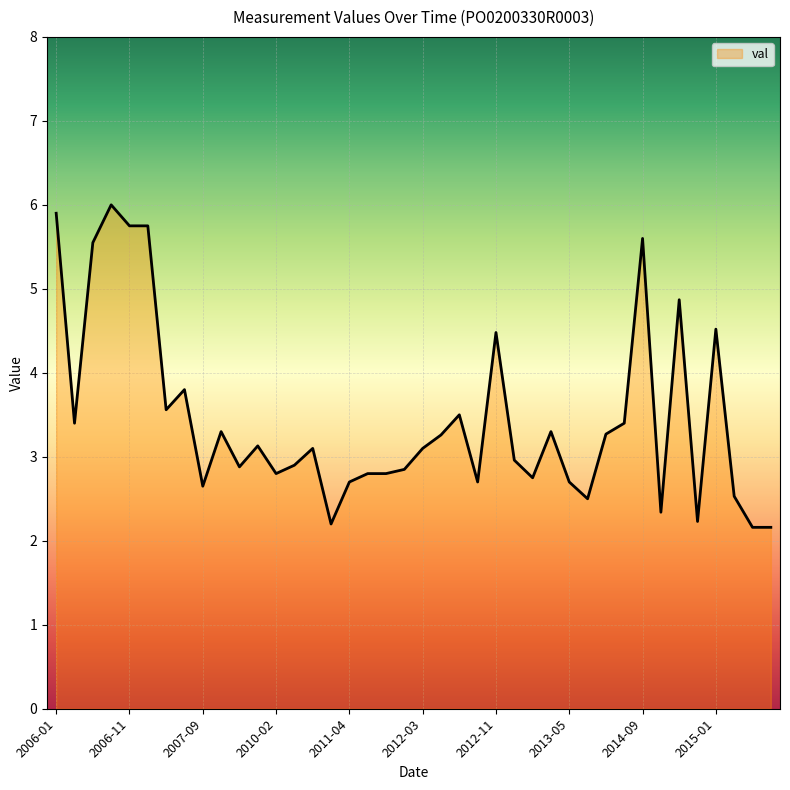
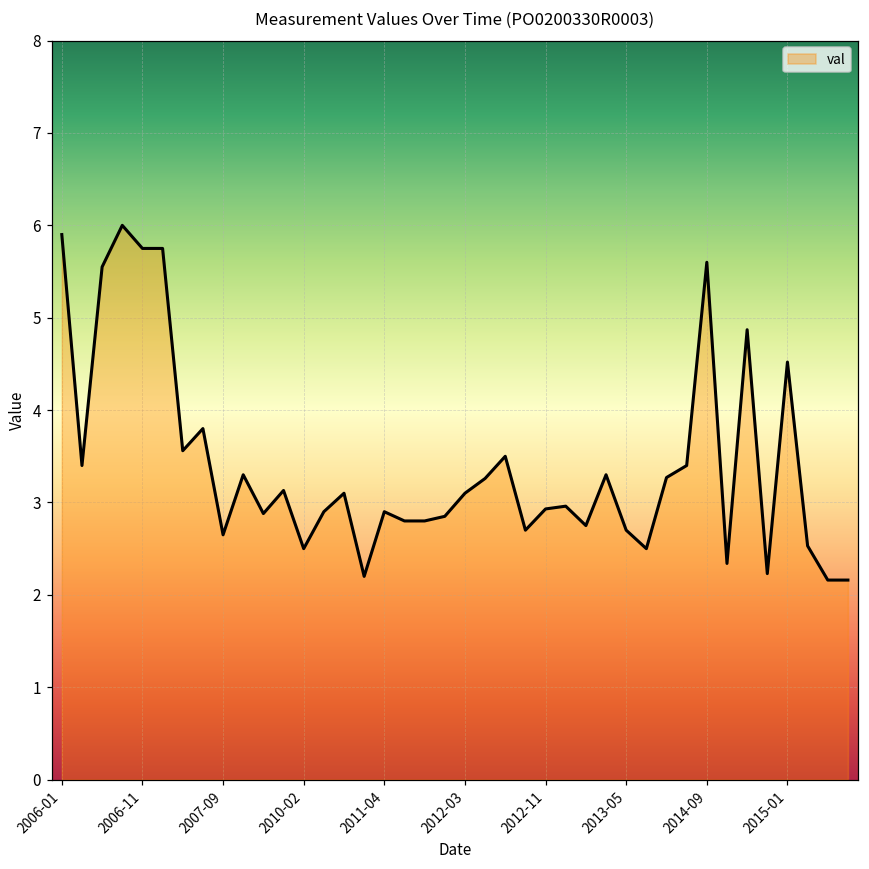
  {
    "2006-01": 5.9,
    "2006-11": 5.8,
    "2007-09": 2.7,
-   "2010-02": 2.8,
-   "2011-04": 2.7,
+   "2010-02": 2.5,
+   "2011-04": 2.9,
    "2012-03": 3.1,
-   "2012-11": 4.5,
+   "2012-11": 2.9,
    "2013-05": 2.7,
    "2014-09": 5.6,
    "2015-01": 4.5
  }
